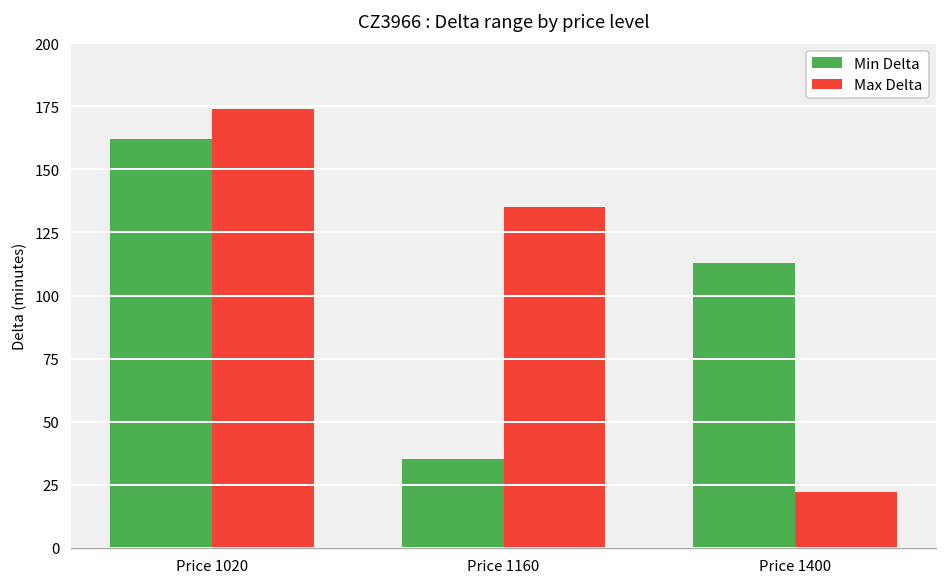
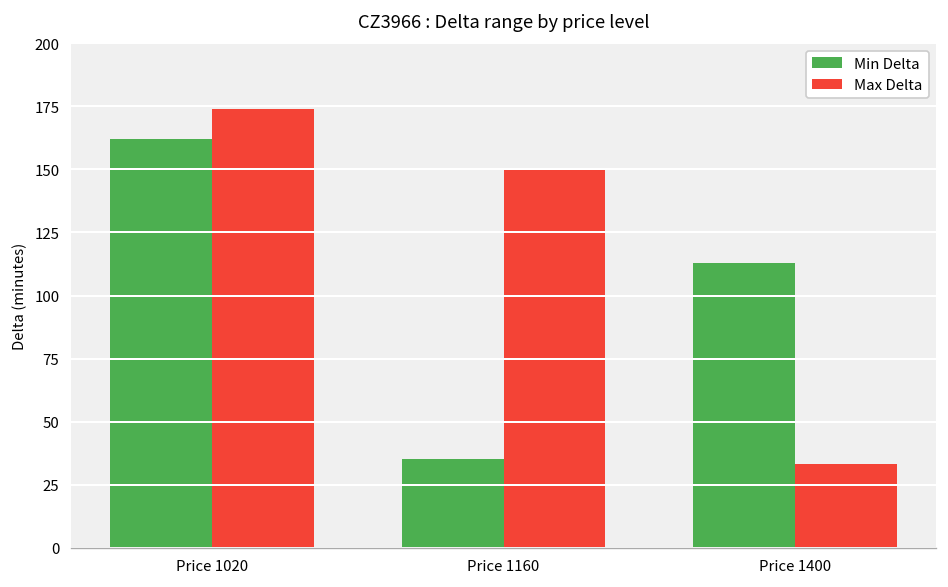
  {
    "Min Delta": {
      "Price 1020": 162,
      "Price 1160": 35,
      "Price 1400": 113
    },
    "Max Delta": {
      "Price 1020": 174,
-     "Price 1160": 135,
-     "Price 1400": 22
+     "Price 1160": 150,
+     "Price 1400": 33
    }
  }
